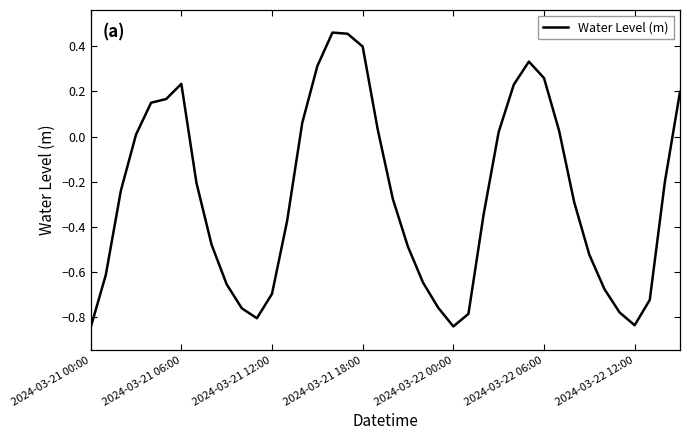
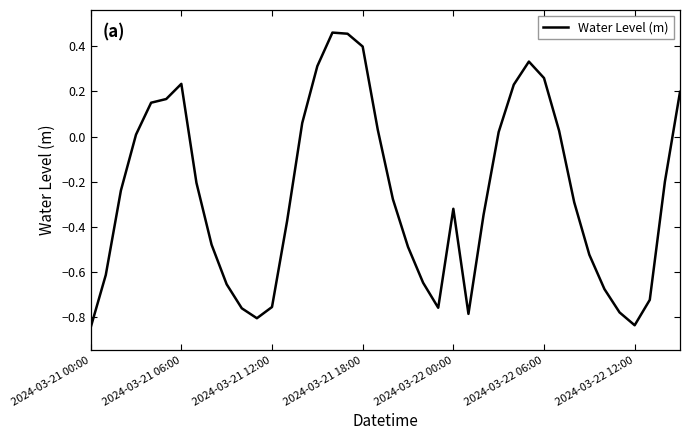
  {
    "2024-03-21 00:00": -0.85,
    "2024-03-21 06:00": 0.23,
-   "2024-03-21 12:00": -0.70,
+   "2024-03-21 12:00": -0.76,
    "2024-03-21 18:00": 0.40,
-   "2024-03-22 00:00": -0.84,
+   "2024-03-22 00:00": -0.32,
    "2024-03-22 06:00": 0.26,
    "2024-03-22 12:00": -0.84
  }
